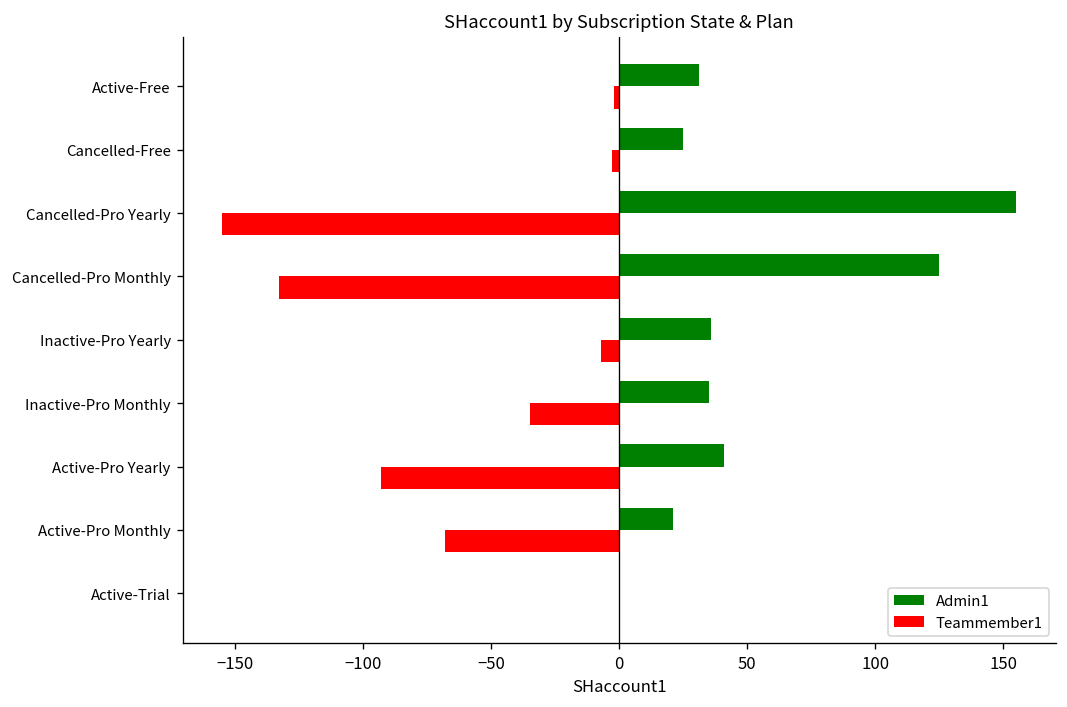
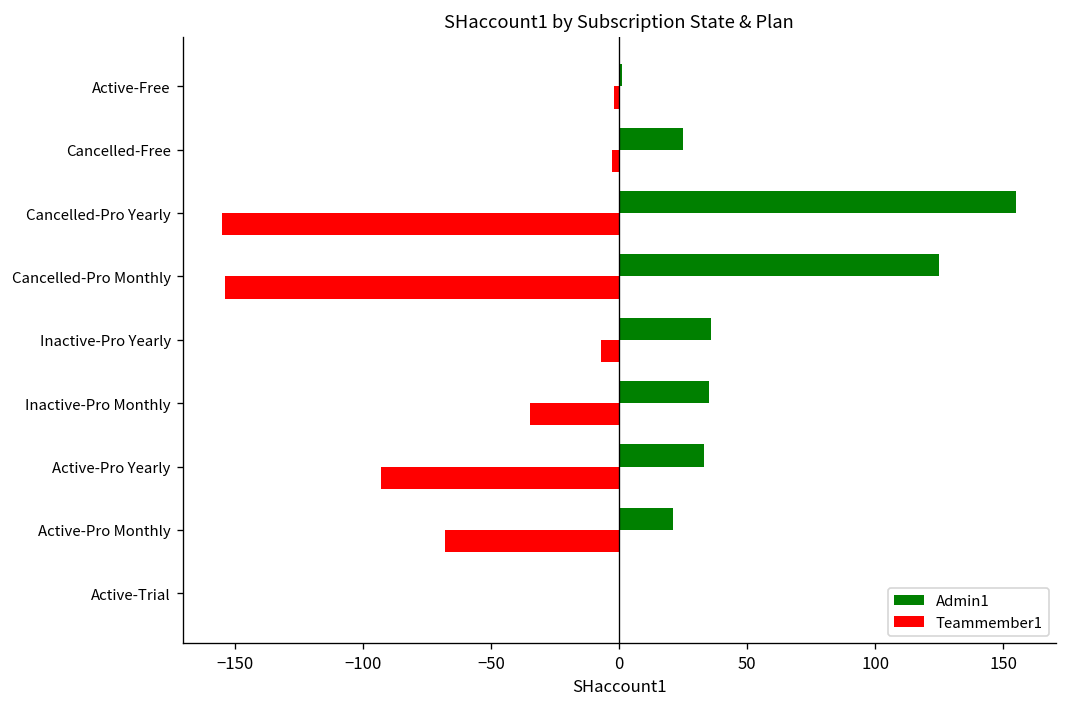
  {
    "Admin1": {
-     "Active-Free": 31,
+     "Active-Free": 1,
      "Cancelled-Free": 25,
      "Cancelled-Pro Yearly": 155,
      "Cancelled-Pro Monthly": 125,
      "Inactive-Pro Yearly": 36,
      "Inactive-Pro Monthly": 35,
-     "Active-Pro Yearly": 41,
+     "Active-Pro Yearly": 33,
      "Active-Pro Monthly": 21,
      "Active-Trial": 0
    },
    "Teammember1": {
      "Active-Free": -2,
      "Cancelled-Free": -3,
      "Cancelled-Pro Yearly": -155,
-     "Cancelled-Pro Monthly": -133,
+     "Cancelled-Pro Monthly": -154,
      "Inactive-Pro Yearly": -7,
      "Inactive-Pro Monthly": -35,
      "Active-Pro Yearly": -93,
      "Active-Pro Monthly": -68,
      "Active-Trial": 0
    }
  }
